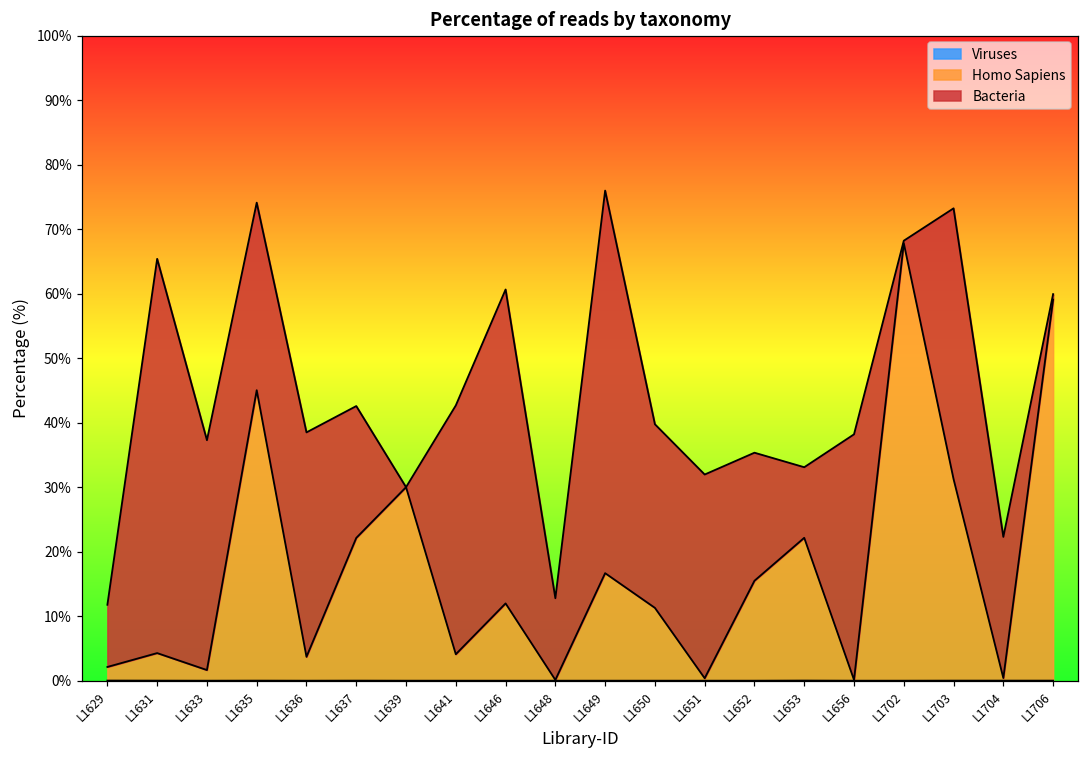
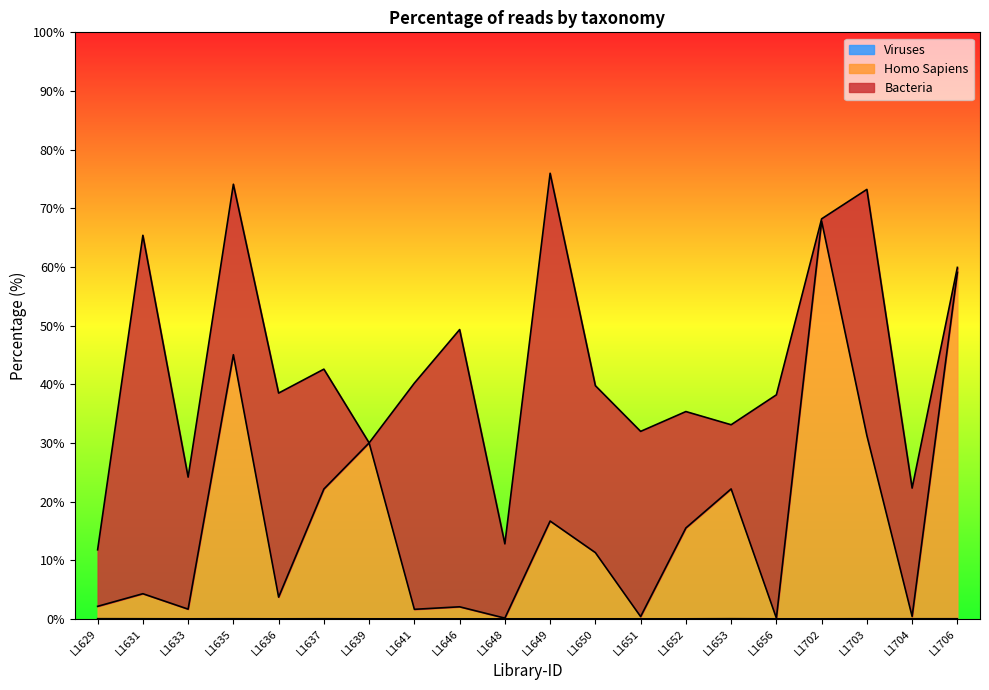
  {
    "Viruses": {
      "L1629": "0%",
      "L1631": "0%",
      "L1633": "0%",
      "L1635": "0%",
      "L1636": "0%",
      "L1637": "0%",
      "L1639": "0%",
      "L1641": "0%",
      "L1646": "0%",
      "L1649": "0%",
      "L1650": "0%",
      "L1652": "0%",
      "L1653": "0%",
      "L1702": "0%",
      "L1703": "0%",
      "L1706": "0%"
    },
    "Homo Sapiens": {
      "L1629": "2%",
      "L1631": "4%",
      "L1633": "2%",
      "L1635": "45%",
      "L1636": "4%",
      "L1637": "22%",
-     "L1641": "4%",
-     "L1646": "12%",
+     "L1641": "2%",
+     "L1646": "2%",
      "L1649": "17%",
      "L1650": "11%",
      "L1652": "15%",
      "L1653": "22%",
      "L1703": "31%",
      "L1706": "59%"
    },
    "Bacteria": {
      "L1629": "10%",
      "L1631": "61%",
-     "L1633": "36%",
+     "L1633": "23%",
      "L1635": "29%",
      "L1636": "35%",
      "L1637": "20%",
      "L1641": "39%",
-     "L1646": "49%",
+     "L1646": "47%",
      "L1648": "13%",
      "L1649": "59%",
      "L1650": "28%",
      "L1651": "32%",
      "L1652": "20%",
      "L1653": "11%",
      "L1656": "38%",
      "L1703": "42%",
      "L1704": "22%",
      "L1706": "1%"
    }
  }
